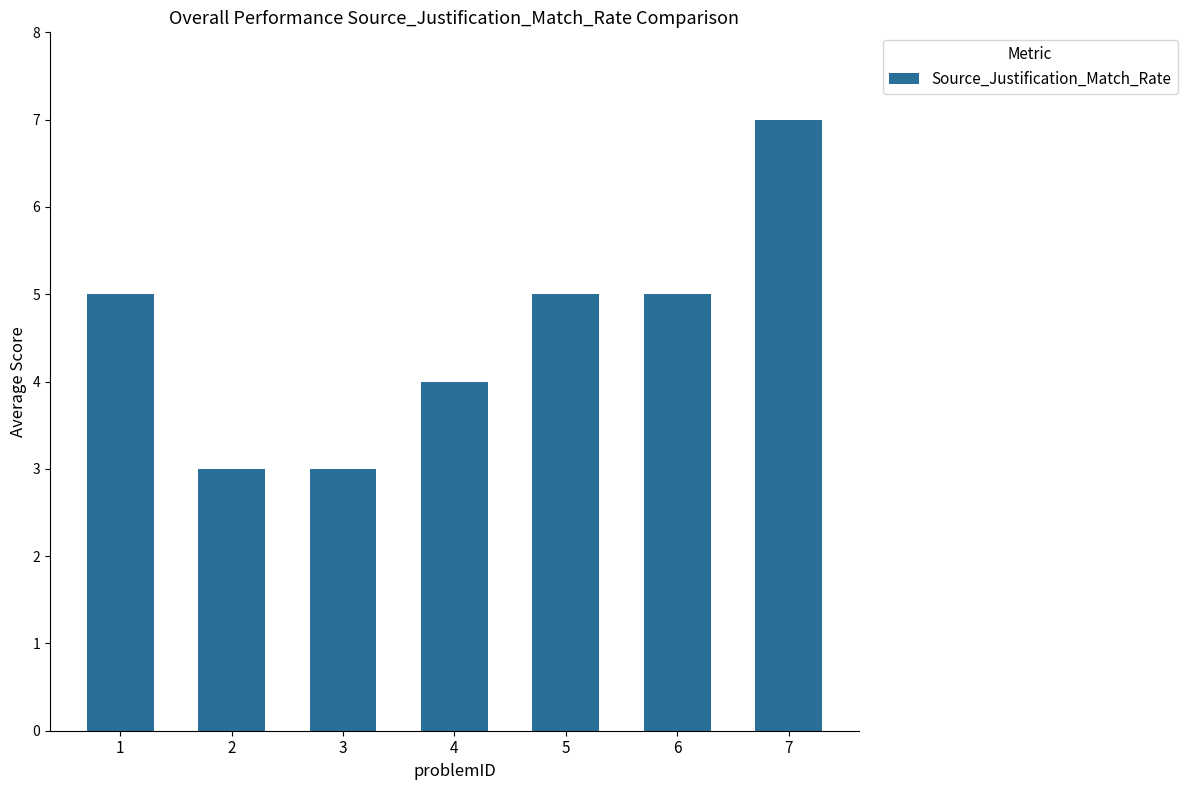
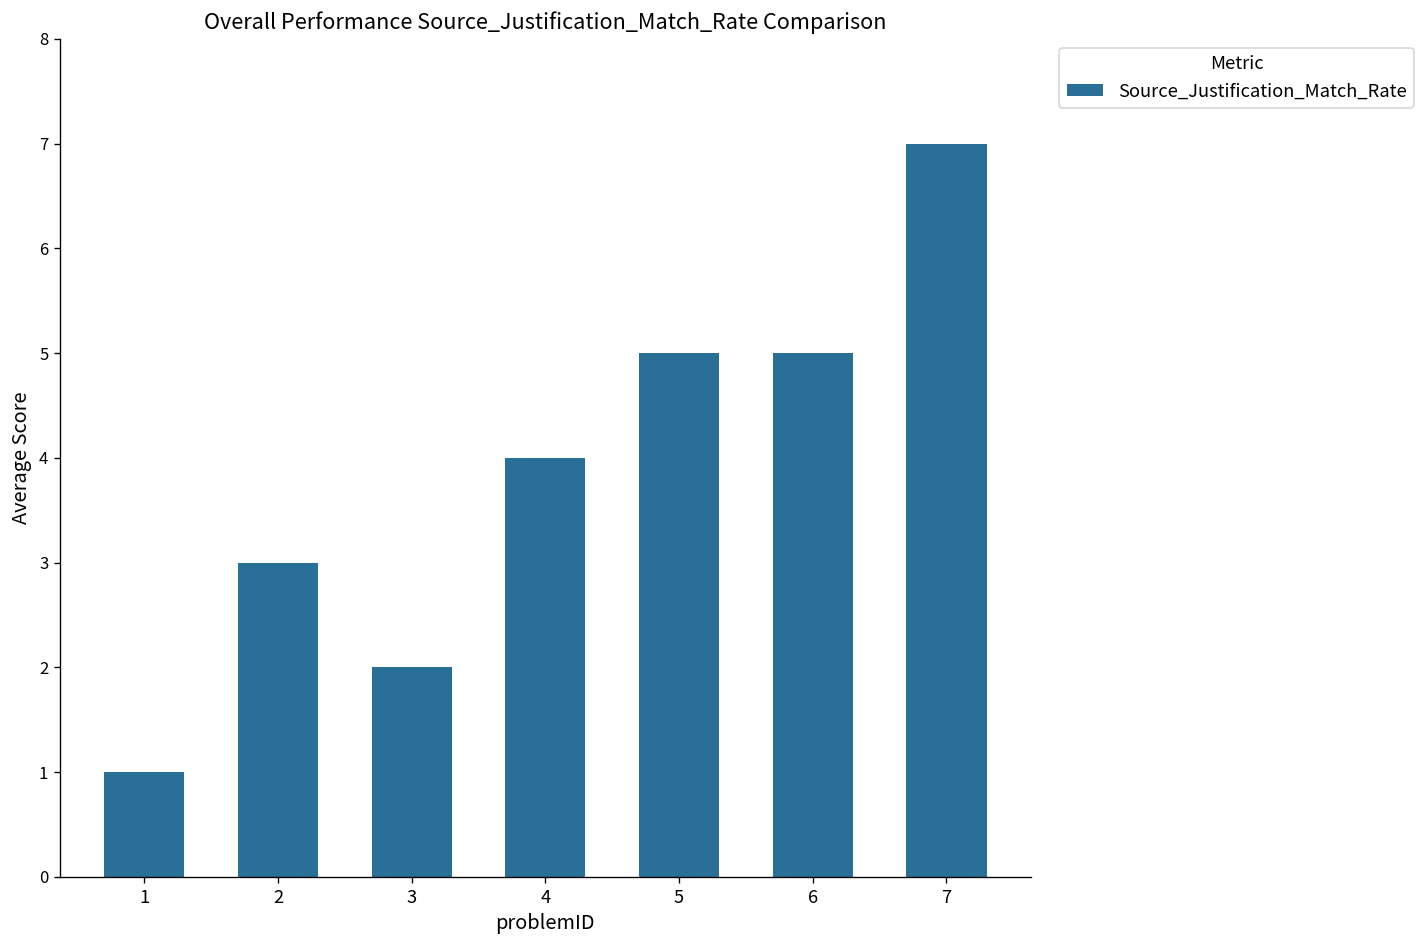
  {
-   "1": 5,
+   "1": 1,
    "2": 3,
-   "3": 3,
+   "3": 2,
    "4": 4,
    "5": 5,
    "6": 5,
    "7": 7
  }
